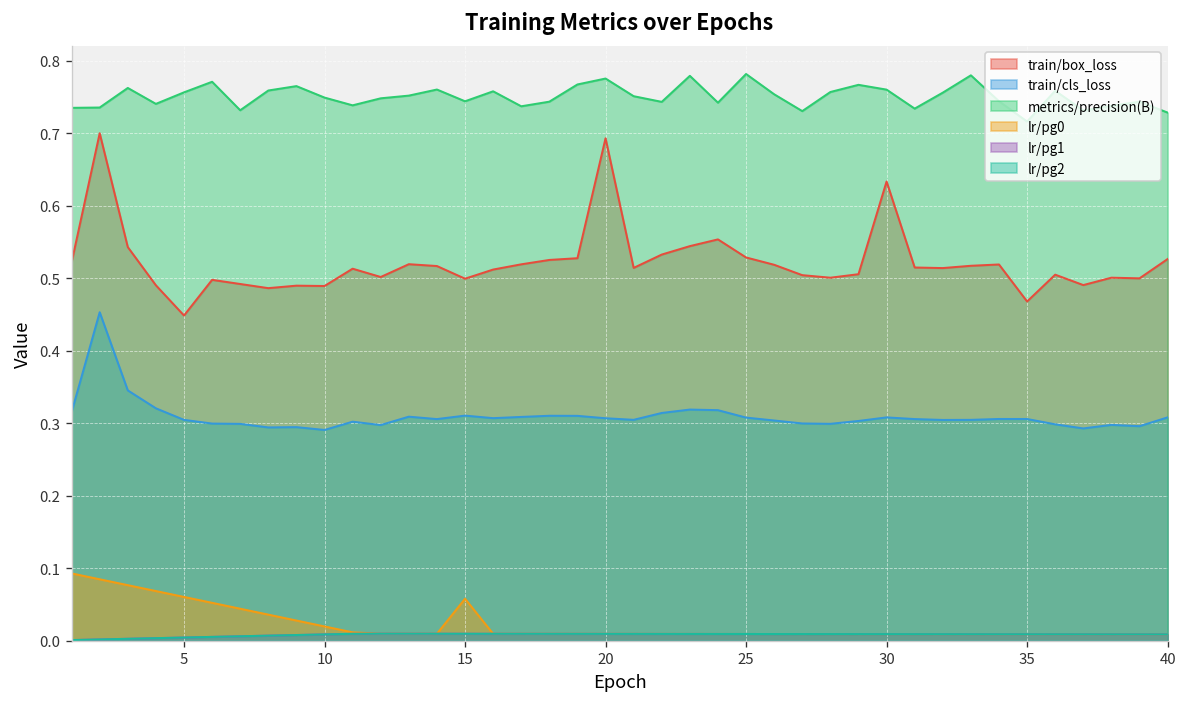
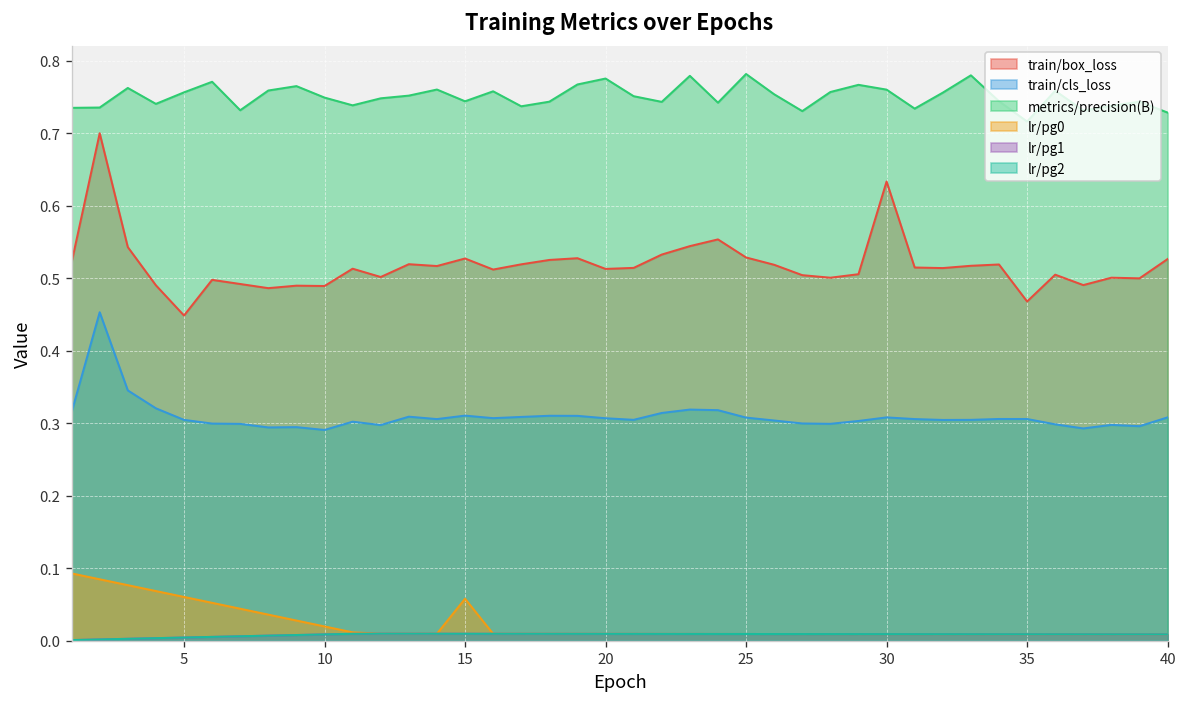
  {
    "train/box_loss": {
      "5": 0.45,
      "10": 0.49,
-     "15": 0.50,
-     "20": 0.69,
+     "15": 0.53,
+     "20": 0.51,
      "25": 0.53,
      "30": 0.63,
      "35": 0.47,
      "40": 0.53
    },
    "lr/pg0": {
      "5": 0.06,
      "10": 0.02,
      "15": 0.06
    }
  }
